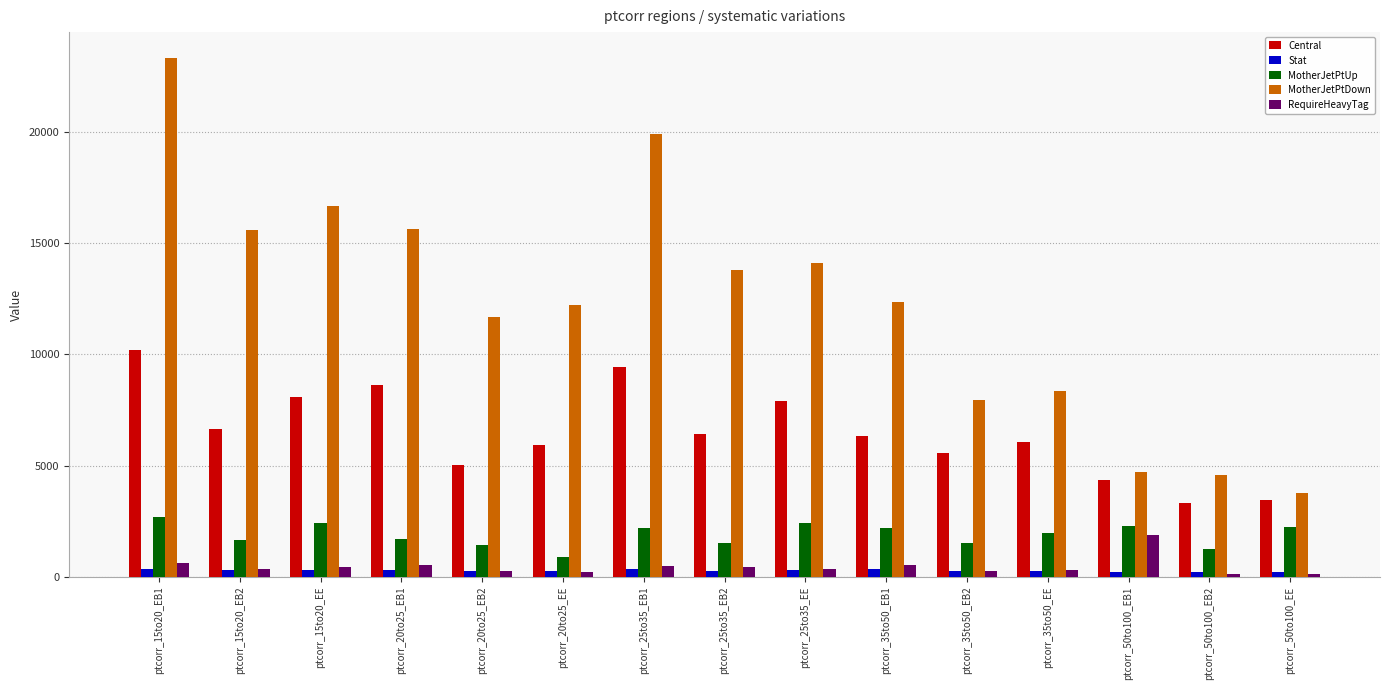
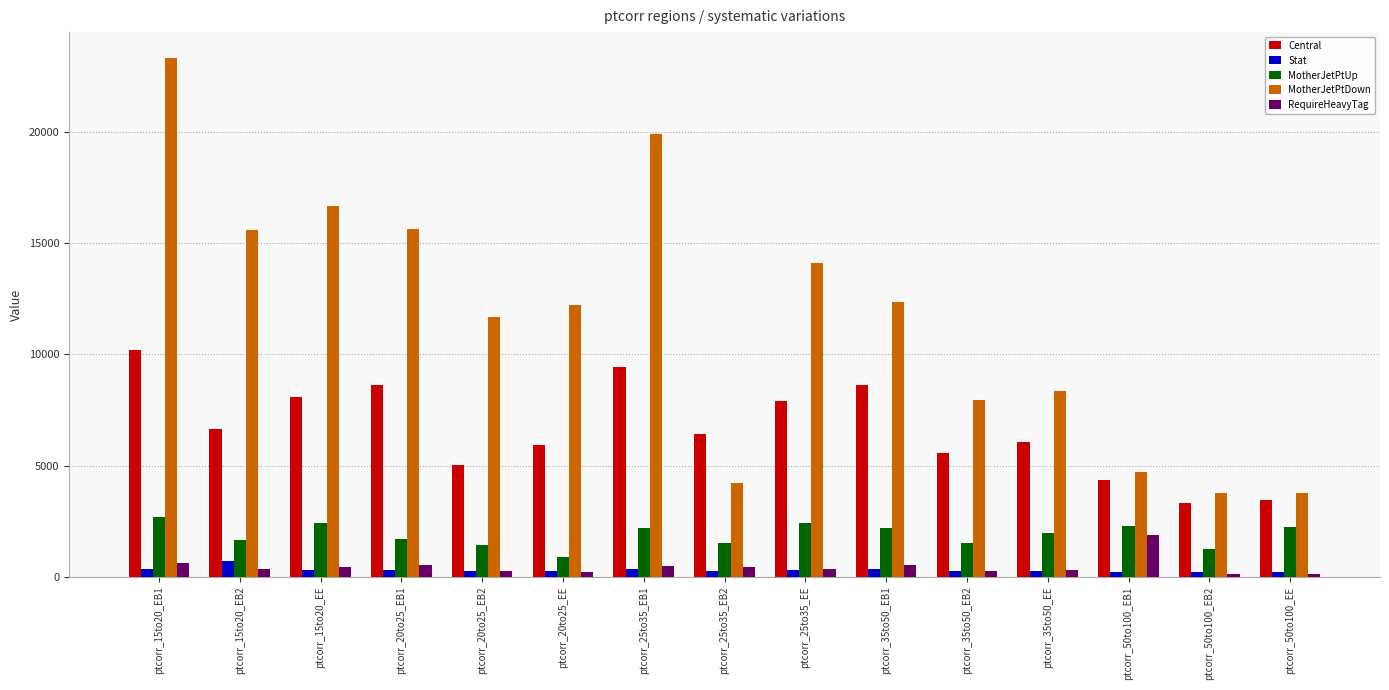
  {
    "Central": {
      "ptcorr_15to20_EB1": 10200,
      "ptcorr_15to20_EB2": 6700,
      "ptcorr_15to20_EE": 8100,
      "ptcorr_20to25_EB1": 8600,
      "ptcorr_20to25_EB2": 5000,
      "ptcorr_20to25_EE": 5900,
      "ptcorr_25to35_EB1": 9400,
      "ptcorr_25to35_EB2": 6400,
      "ptcorr_25to35_EE": 7900,
-     "ptcorr_35to50_EB1": 6300,
+     "ptcorr_35to50_EB1": 8600,
      "ptcorr_35to50_EB2": 5600,
      "ptcorr_35to50_EE": 6100,
      "ptcorr_50to100_EB1": 4300,
      "ptcorr_50to100_EB2": 3300,
      "ptcorr_50to100_EE": 3500
    },
    "Stat": {
      "ptcorr_15to20_EB1": 400,
-     "ptcorr_15to20_EB2": 300,
+     "ptcorr_15to20_EB2": 700,
      "ptcorr_15to20_EE": 300,
      "ptcorr_20to25_EB1": 300,
      "ptcorr_20to25_EB2": 300,
      "ptcorr_20to25_EE": 300,
      "ptcorr_25to35_EB1": 300,
      "ptcorr_25to35_EB2": 300,
      "ptcorr_25to35_EE": 300,
      "ptcorr_35to50_EB1": 300,
      "ptcorr_35to50_EB2": 300,
      "ptcorr_35to50_EE": 300,
      "ptcorr_50to100_EB1": 200,
      "ptcorr_50to100_EB2": 200,
      "ptcorr_50to100_EE": 200
    },
    "MotherJetPtUp": {
      "ptcorr_15to20_EB1": 2700,
      "ptcorr_15to20_EB2": 1600,
      "ptcorr_15to20_EE": 2400,
      "ptcorr_20to25_EB1": 1700,
      "ptcorr_20to25_EB2": 1400,
      "ptcorr_20to25_EE": 900,
      "ptcorr_25to35_EB1": 2200,
      "ptcorr_25to35_EB2": 1500,
      "ptcorr_25to35_EE": 2400,
      "ptcorr_35to50_EB1": 2200,
      "ptcorr_35to50_EB2": 1500,
      "ptcorr_35to50_EE": 2000,
      "ptcorr_50to100_EB1": 2300,
      "ptcorr_50to100_EB2": 1300,
      "ptcorr_50to100_EE": 2200
    },
    "MotherJetPtDown": {
      "ptcorr_15to20_EB1": 23300,
      "ptcorr_15to20_EB2": 15600,
      "ptcorr_15to20_EE": 16700,
      "ptcorr_20to25_EB1": 15700,
      "ptcorr_20to25_EB2": 11700,
      "ptcorr_20to25_EE": 12200,
      "ptcorr_25to35_EB1": 19900,
-     "ptcorr_25to35_EB2": 13800,
+     "ptcorr_25to35_EB2": 4200,
      "ptcorr_25to35_EE": 14100,
      "ptcorr_35to50_EB1": 12400,
      "ptcorr_35to50_EB2": 8000,
      "ptcorr_35to50_EE": 8300,
      "ptcorr_50to100_EB1": 4700,
-     "ptcorr_50to100_EB2": 4600,
+     "ptcorr_50to100_EB2": 3800,
      "ptcorr_50to100_EE": 3800
    },
    "RequireHeavyTag": {
      "ptcorr_15to20_EB1": 600,
      "ptcorr_15to20_EB2": 400,
      "ptcorr_15to20_EE": 400,
      "ptcorr_20to25_EB1": 500,
      "ptcorr_20to25_EB2": 300,
      "ptcorr_20to25_EE": 200,
      "ptcorr_25to35_EB1": 500,
      "ptcorr_25to35_EB2": 400,
      "ptcorr_25to35_EE": 400,
      "ptcorr_35to50_EB1": 500,
      "ptcorr_35to50_EB2": 300,
      "ptcorr_35to50_EE": 300,
      "ptcorr_50to100_EB1": 1900,
      "ptcorr_50to100_EB2": 100,
      "ptcorr_50to100_EE": 100
    }
  }
